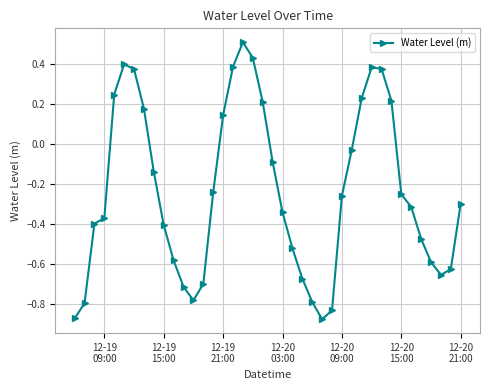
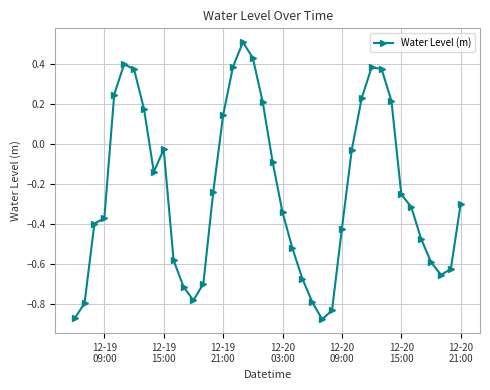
  {
    "12-19 09:00": -0.37,
-   "12-19 15:00": -0.41,
+   "12-19 15:00": -0.03,
    "12-19 21:00": 0.14,
    "12-20 03:00": -0.34,
-   "12-20 09:00": -0.26,
+   "12-20 09:00": -0.42,
    "12-20 15:00": -0.25,
    "12-20 21:00": -0.30
  }
